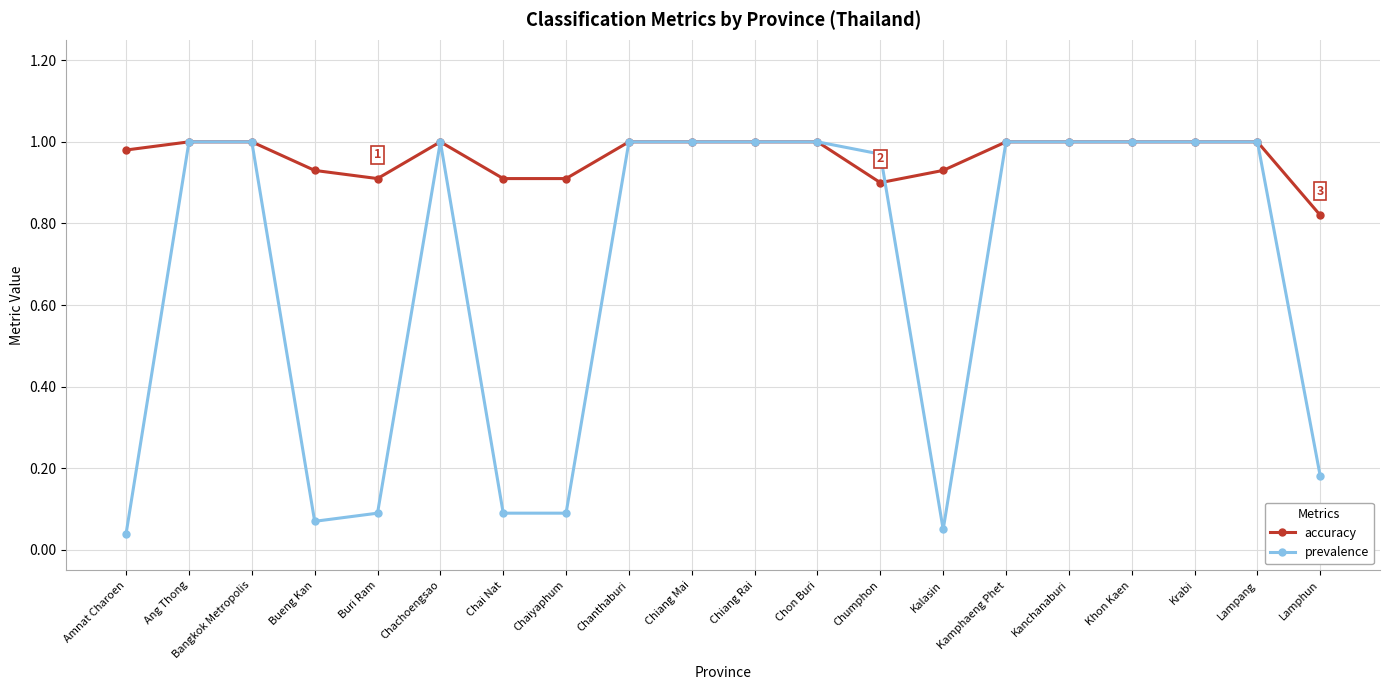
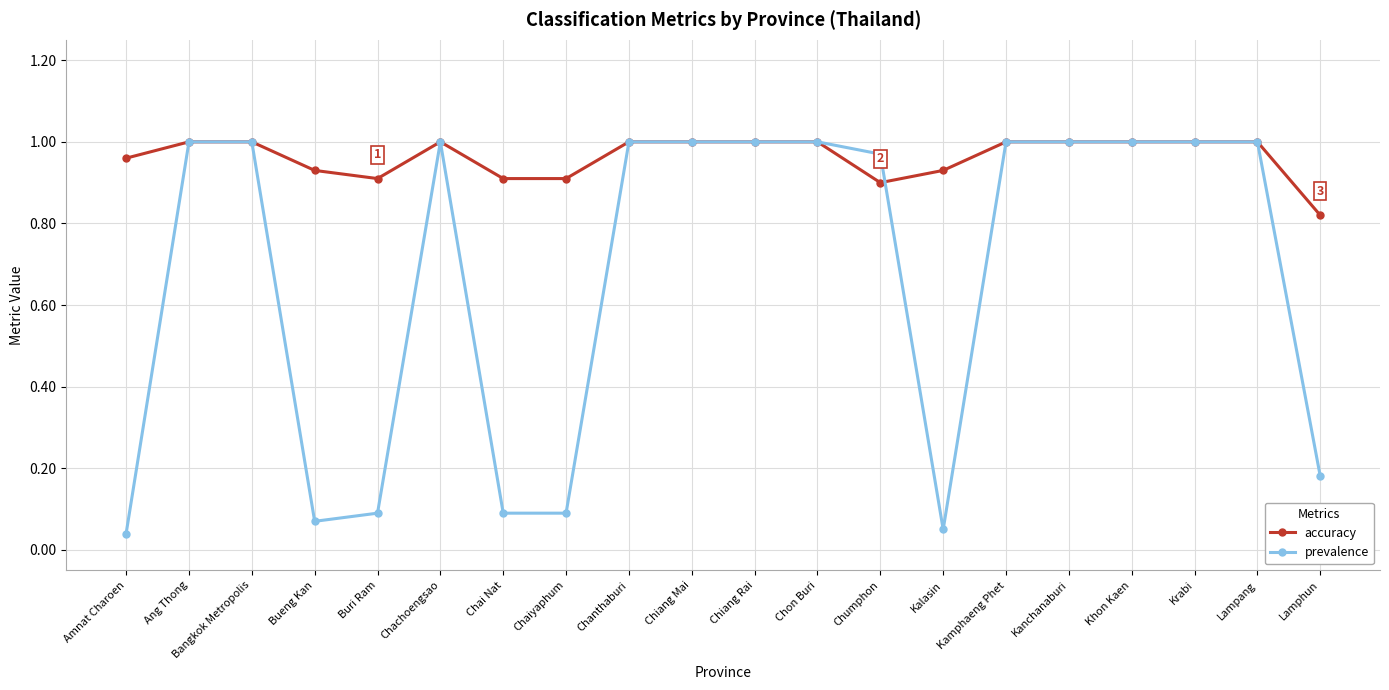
  {
    "accuracy": {
-     "Amnat Charoen": 0.98,
+     "Amnat Charoen": 0.96,
      "Bueng Kan": 0.93,
      "Chai Nat": 0.91,
      "Chaiyaphum": 0.91,
      "Chumphon": 0.90,
      "Kalasin": 0.93
    },
    "prevalence": {
      "Amnat Charoen": 0.04,
      "Bueng Kan": 0.07,
      "Buri Ram": 0.09,
      "Chai Nat": 0.09,
      "Chaiyaphum": 0.09,
      "Kalasin": 0.05,
      "Lamphun": 0.18
    }
  }
